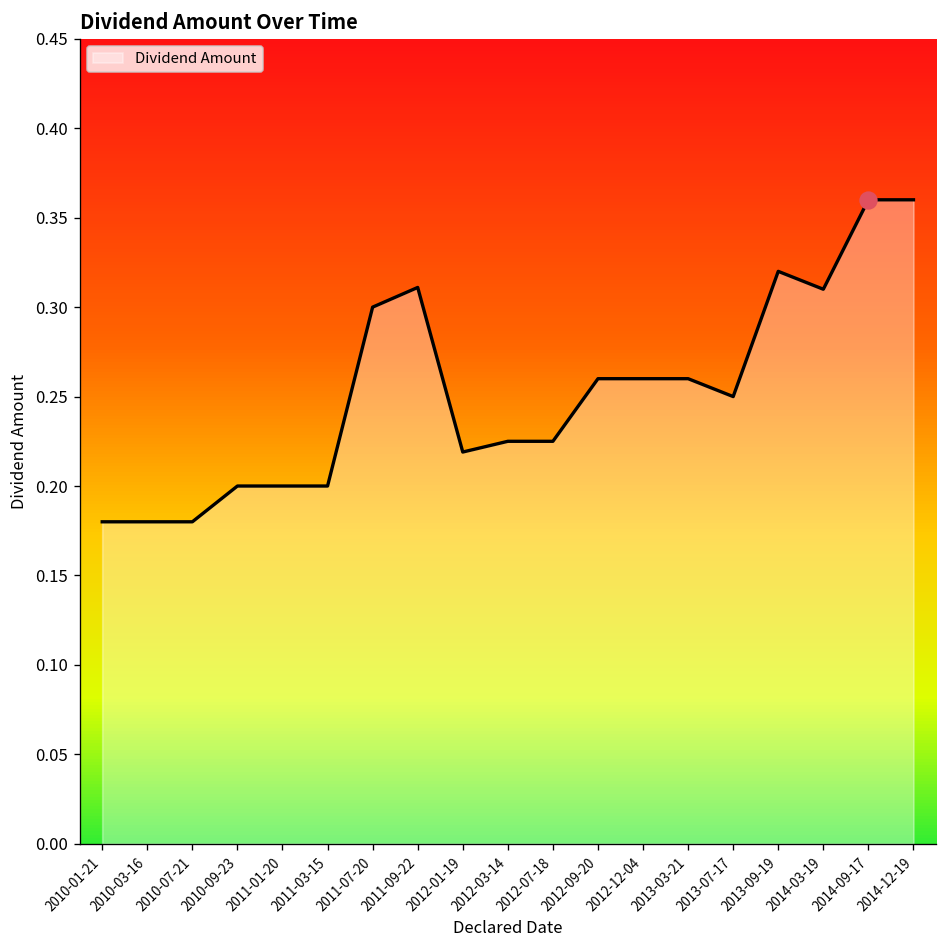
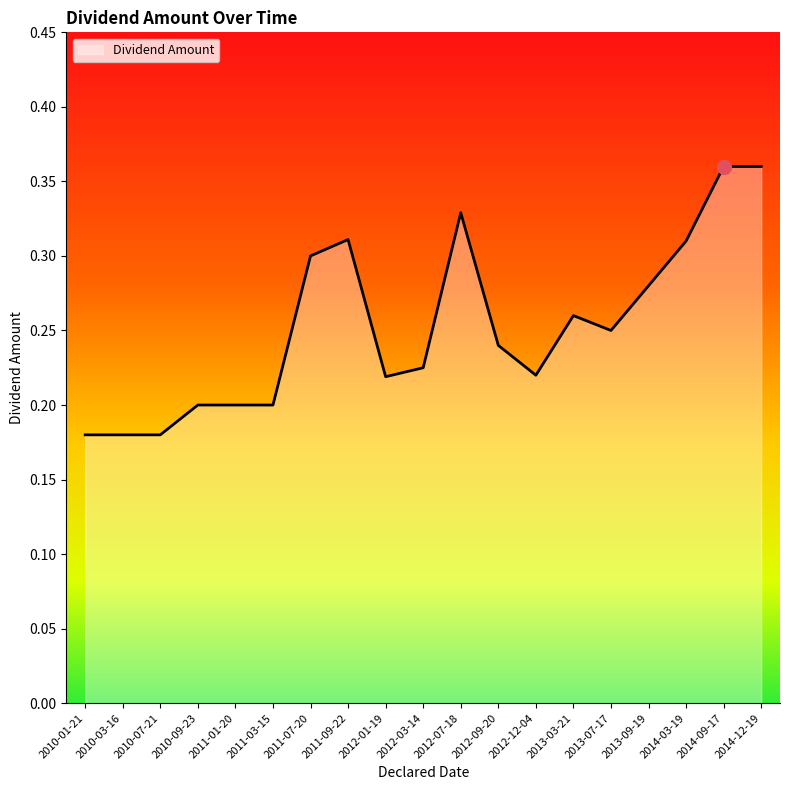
  {
    "Dividend Amount": {
      "2010-01-21": 0.180,
      "2010-03-16": 0.180,
      "2010-07-21": 0.180,
      "2010-09-23": 0.200,
      "2011-01-20": 0.200,
      "2011-03-15": 0.200,
      "2011-07-20": 0.300,
      "2011-09-22": 0.311,
      "2012-01-19": 0.219,
      "2012-03-14": 0.225,
-     "2012-07-18": 0.225,
-     "2012-09-20": 0.26,
-     "2012-12-04": 0.26,
+     "2012-07-18": 0.329,
+     "2012-09-20": 0.24,
+     "2012-12-04": 0.22,
      "2013-03-21": 0.260,
      "2013-07-17": 0.250,
-     "2013-09-19": 0.32,
+     "2013-09-19": 0.28,
      "2014-03-19": 0.310,
      "2014-12-19": 0.360
    }
  }
